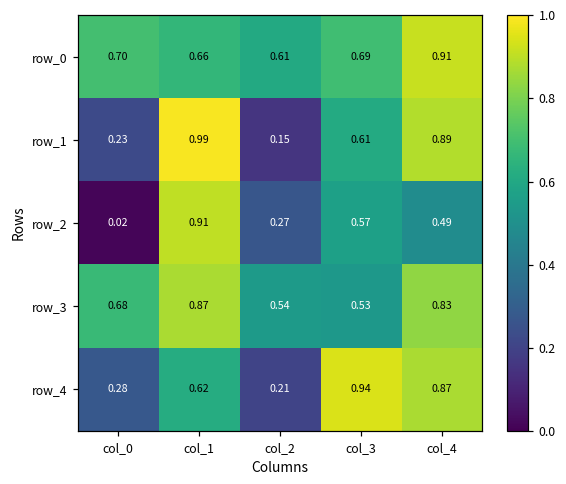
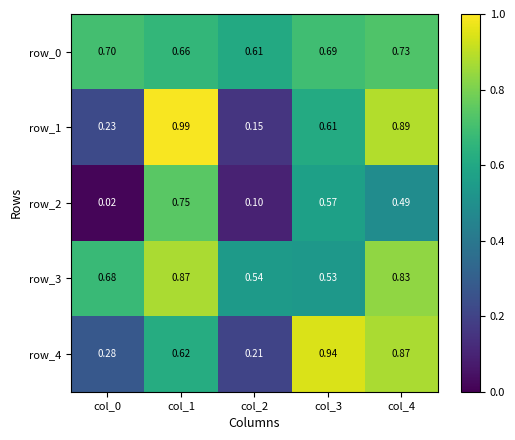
  {
    "row_0": {
      "col_0": 0.70,
      "col_1": 0.66,
      "col_2": 0.61,
      "col_3": 0.69,
-     "col_4": 0.91
+     "col_4": 0.73
    },
    "row_1": {
      "col_0": 0.23,
      "col_1": 0.99,
      "col_2": 0.15,
      "col_3": 0.61,
      "col_4": 0.89
    },
    "row_2": {
      "col_0": 0.02,
-     "col_1": 0.91,
-     "col_2": 0.27,
+     "col_1": 0.75,
+     "col_2": 0.10,
      "col_3": 0.57,
      "col_4": 0.49
    },
    "row_3": {
      "col_0": 0.68,
      "col_1": 0.87,
      "col_2": 0.54,
      "col_3": 0.53,
      "col_4": 0.83
    },
    "row_4": {
      "col_0": 0.28,
      "col_1": 0.62,
      "col_2": 0.21,
      "col_3": 0.94,
      "col_4": 0.87
    }
  }
